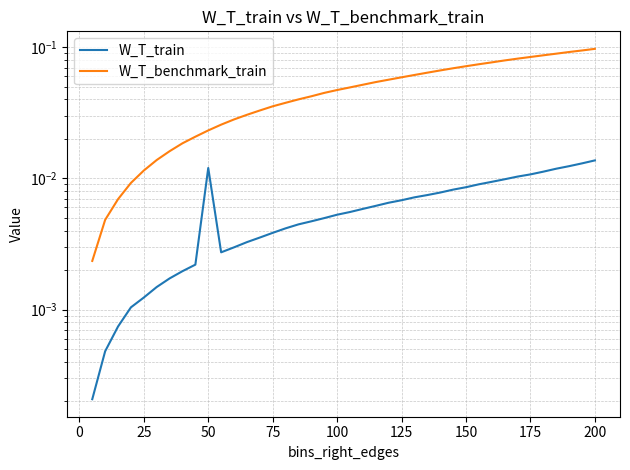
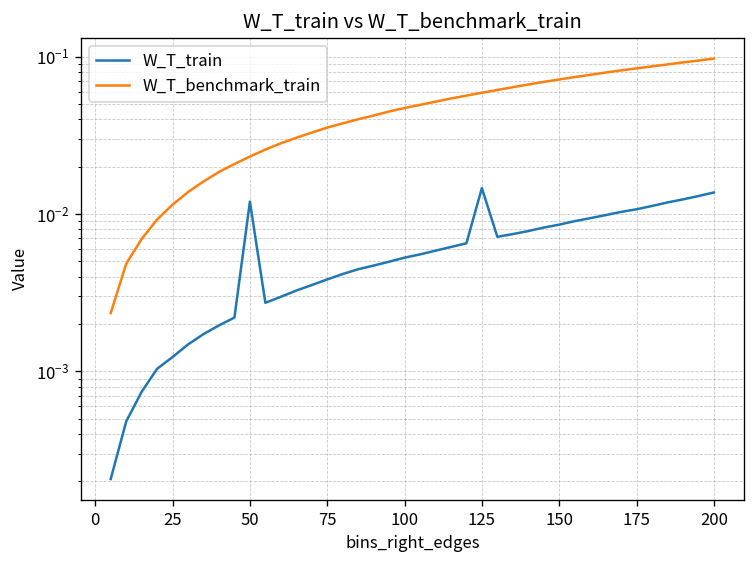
  {
    "W_T_train": {
      "25": 0.0012,
      "50": 0.012,
      "75": 0.004,
      "100": 0.0053,
-     "125": 0.007,
+     "125": 0.015,
      "150": 0.009,
      "175": 0.011,
      "200": 0.014
    },
    "W_T_benchmark_train": {
      "25": 0.011,
      "50": 0.023,
      "75": 0.035,
      "100": 0.047,
      "125": 0.06,
      "150": 0.07,
      "175": 0.08,
      "200": 0.10
    }
  }
